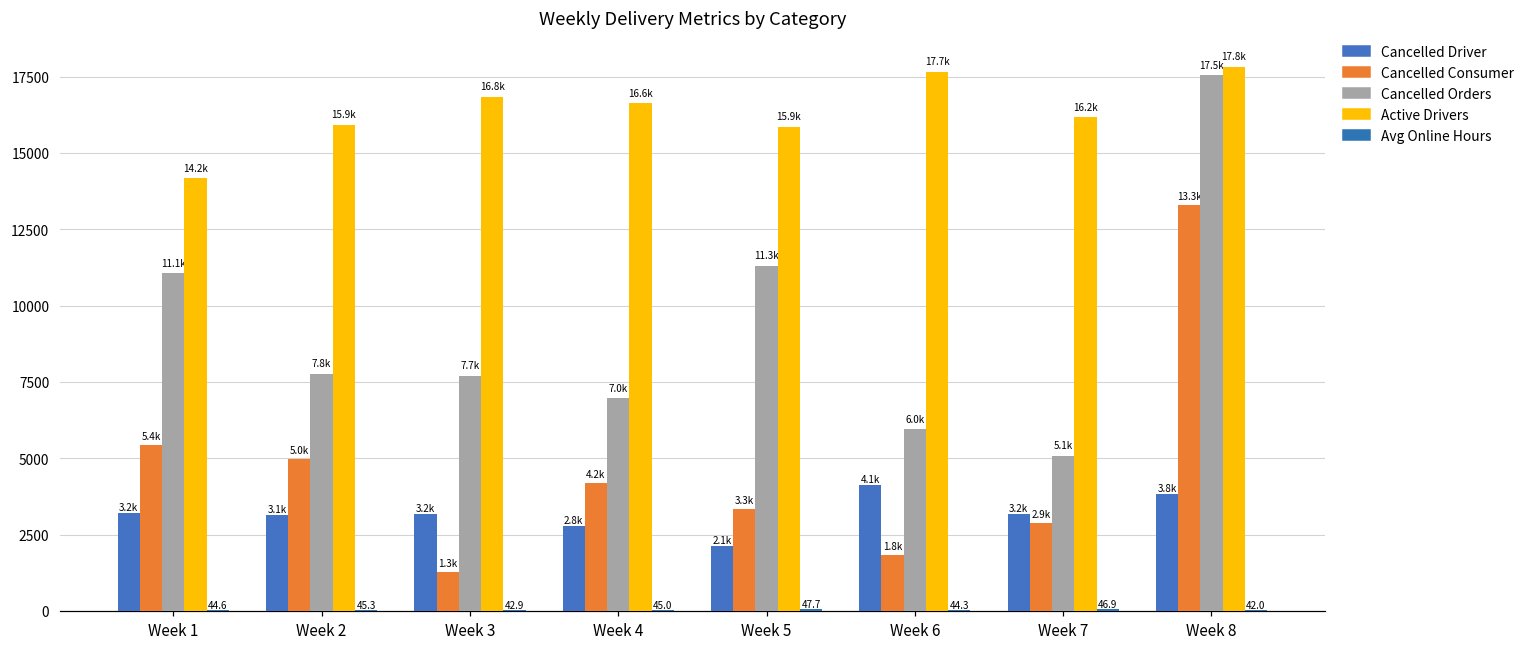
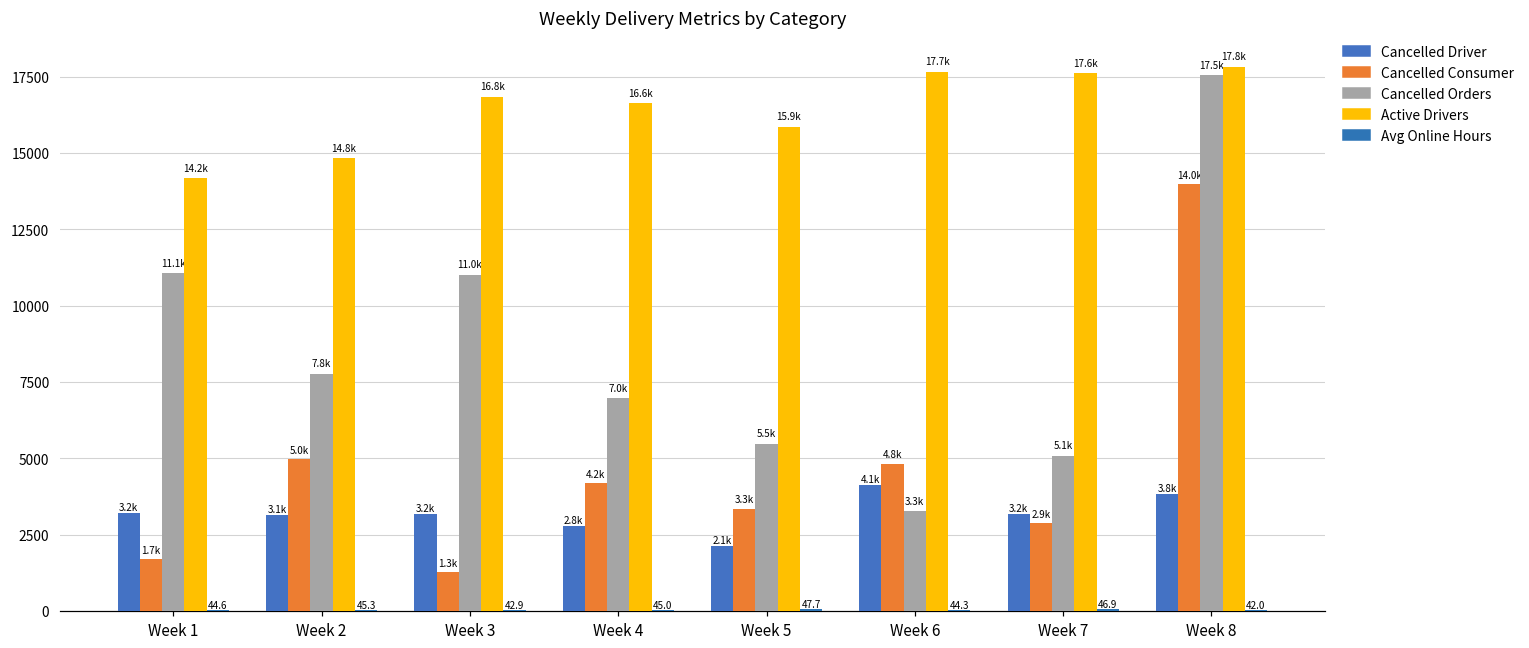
  {
    "Cancelled Consumer": {
-     "Week 1": "5.4k",
+     "Week 1": "1.7k",
      "Week 2": "5.0k",
      "Week 3": "1.3k",
      "Week 4": "4.2k",
      "Week 5": "3.3k",
-     "Week 6": "1.8k",
+     "Week 6": "4.8k",
      "Week 7": "2.9k",
-     "Week 8": "13.3k"
+     "Week 8": "14.0k"
    },
    "Cancelled Orders": {
      "Week 1": "11.1k",
      "Week 2": "7.8k",
-     "Week 3": "7.7k",
+     "Week 3": "11.0k",
      "Week 4": "7.0k",
-     "Week 5": "11.3k",
-     "Week 6": "6.0k",
+     "Week 5": "5.5k",
+     "Week 6": "3.3k",
      "Week 7": "5.1k",
      "Week 8": "17.5k"
    },
    "Active Drivers": {
      "Week 1": "14.2k",
-     "Week 2": "15.9k",
+     "Week 2": "14.8k",
      "Week 3": "16.8k",
      "Week 4": "16.6k",
      "Week 5": "15.9k",
      "Week 6": "17.7k",
-     "Week 7": "16.2k",
+     "Week 7": "17.6k",
      "Week 8": "17.8k"
    }
  }
